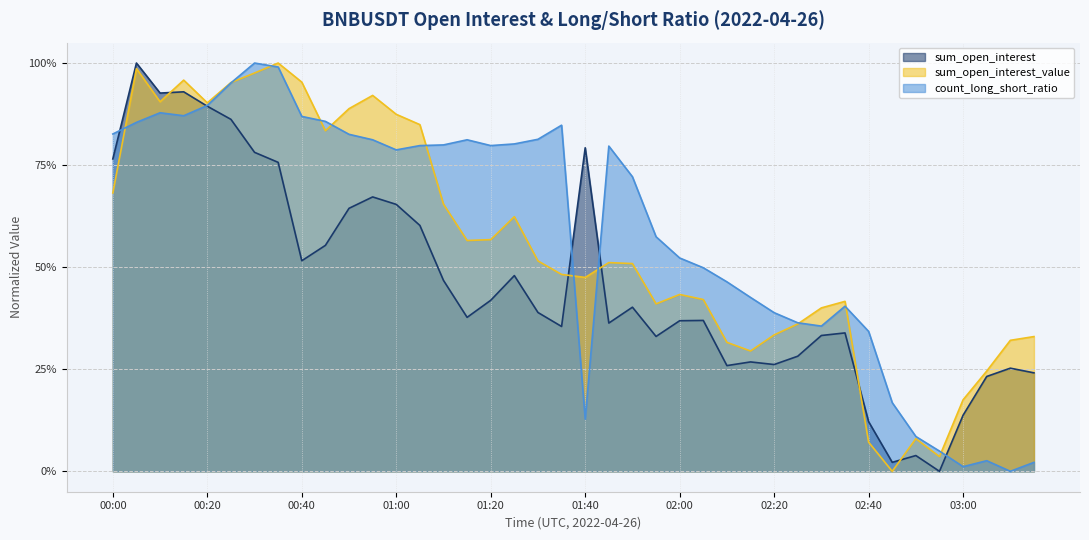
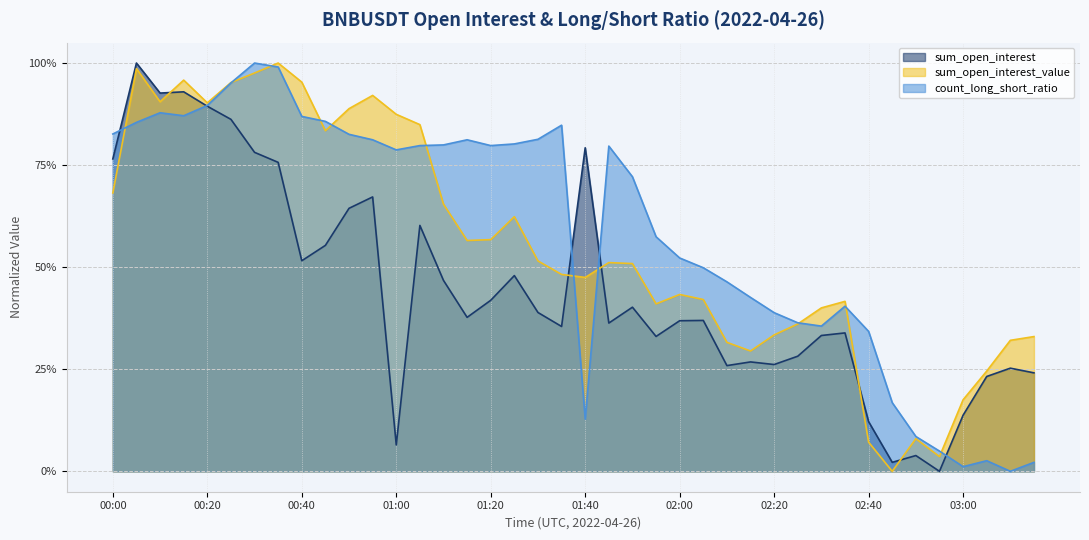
  {
    "sum_open_interest": {
      "00:00": "77%",
      "00:40": "52%",
-     "01:00": "65%",
+     "01:00": "6%",
      "01:20": "42%",
      "01:40": "79%",
      "02:00": "37%",
      "02:20": "26%",
      "02:40": "12%",
      "03:00": "14%"
    },
    "sum_open_interest_value": {
      "00:00": "68%",
      "00:20": "90%",
      "00:40": "95%",
      "01:00": "87%",
      "01:20": "57%",
      "01:40": "47%",
      "02:00": "43%",
      "02:20": "33%",
      "02:40": "7%",
      "03:00": "18%"
    },
    "count_long_short_ratio": {
      "00:00": "83%",
      "00:40": "87%",
      "01:00": "79%",
      "01:20": "80%",
      "01:40": "13%",
      "02:00": "52%",
      "02:20": "39%",
      "02:40": "34%",
      "03:00": "1%"
    }
  }
